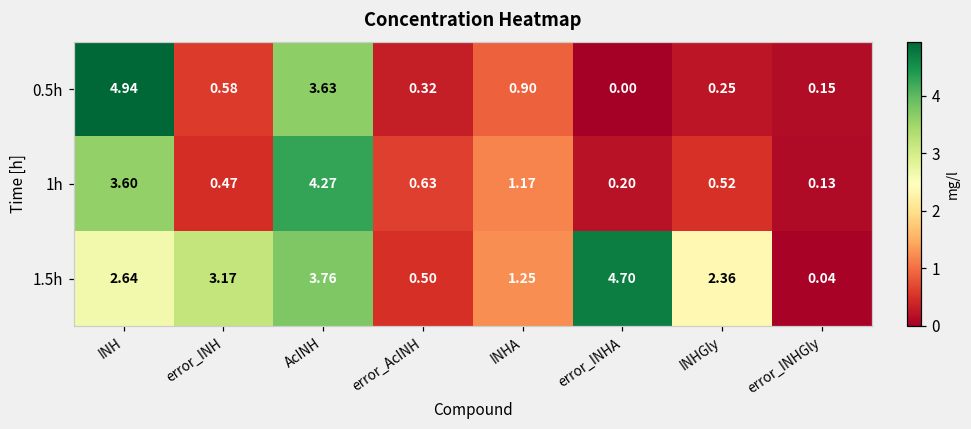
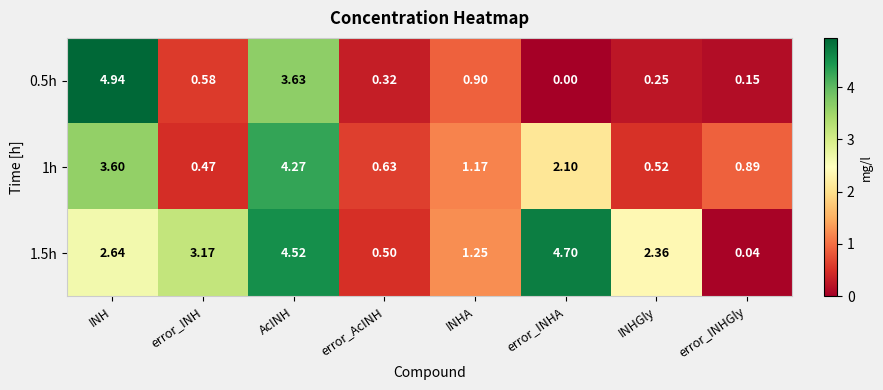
  {
    "0.5h": {
      "INH": 4.94,
      "error_INH": 0.58,
      "AcINH": 3.63,
      "error_AcINH": 0.32,
      "INHA": 0.90,
      "error_INHA": 0.00,
      "INHGly": 0.25,
      "error_INHGly": 0.15
    },
    "1h": {
      "INH": 3.60,
      "error_INH": 0.47,
      "AcINH": 4.27,
      "error_AcINH": 0.63,
      "INHA": 1.17,
-     "error_INHA": 0.20,
+     "error_INHA": 2.10,
      "INHGly": 0.52,
-     "error_INHGly": 0.13
+     "error_INHGly": 0.89
    },
    "1.5h": {
      "INH": 2.64,
      "error_INH": 3.17,
-     "AcINH": 3.76,
+     "AcINH": 4.52,
      "error_AcINH": 0.50,
      "INHA": 1.25,
      "error_INHA": 4.70,
      "INHGly": 2.36,
      "error_INHGly": 0.04
    }
  }
